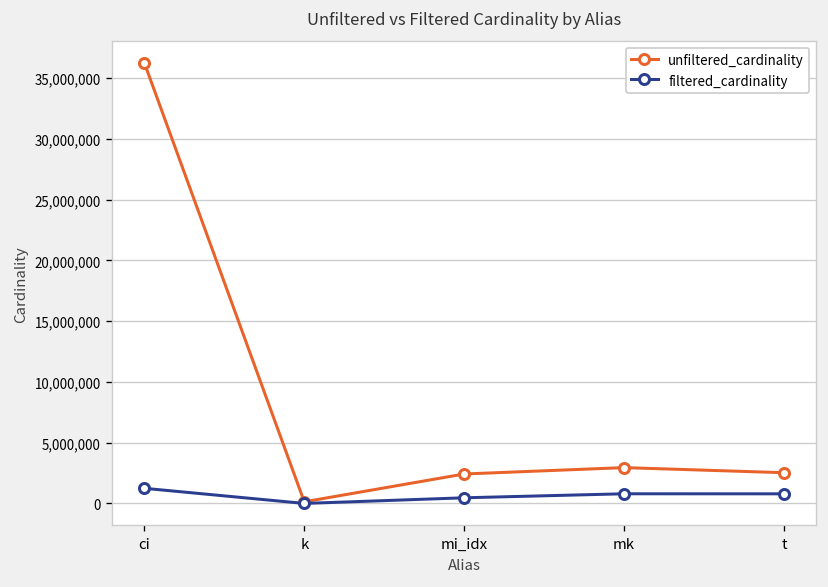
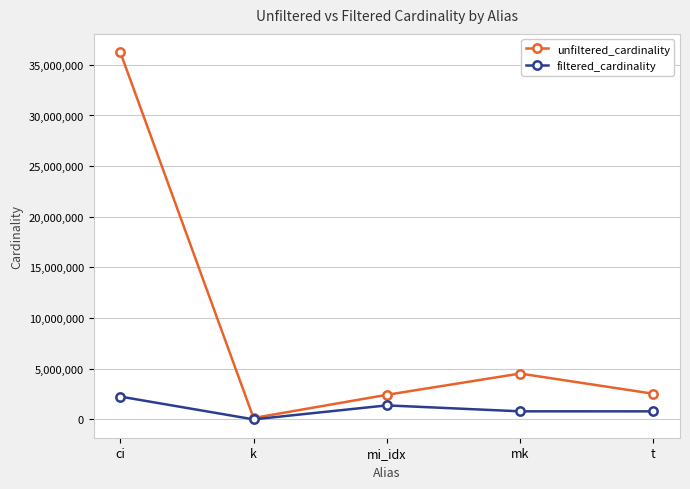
  {
    "unfiltered_cardinality": {
      "ci": "36,200,000",
      "mi_idx": "2,400,000",
-     "mk": "2,900,000",
+     "mk": "4,500,000",
      "t": "2,500,000"
    },
    "filtered_cardinality": {
-     "ci": "1,200,000",
-     "mi_idx": "500,000",
+     "ci": "2,200,000",
+     "mi_idx": "1,400,000",
      "mk": "800,000",
      "t": "800,000"
    }
  }
